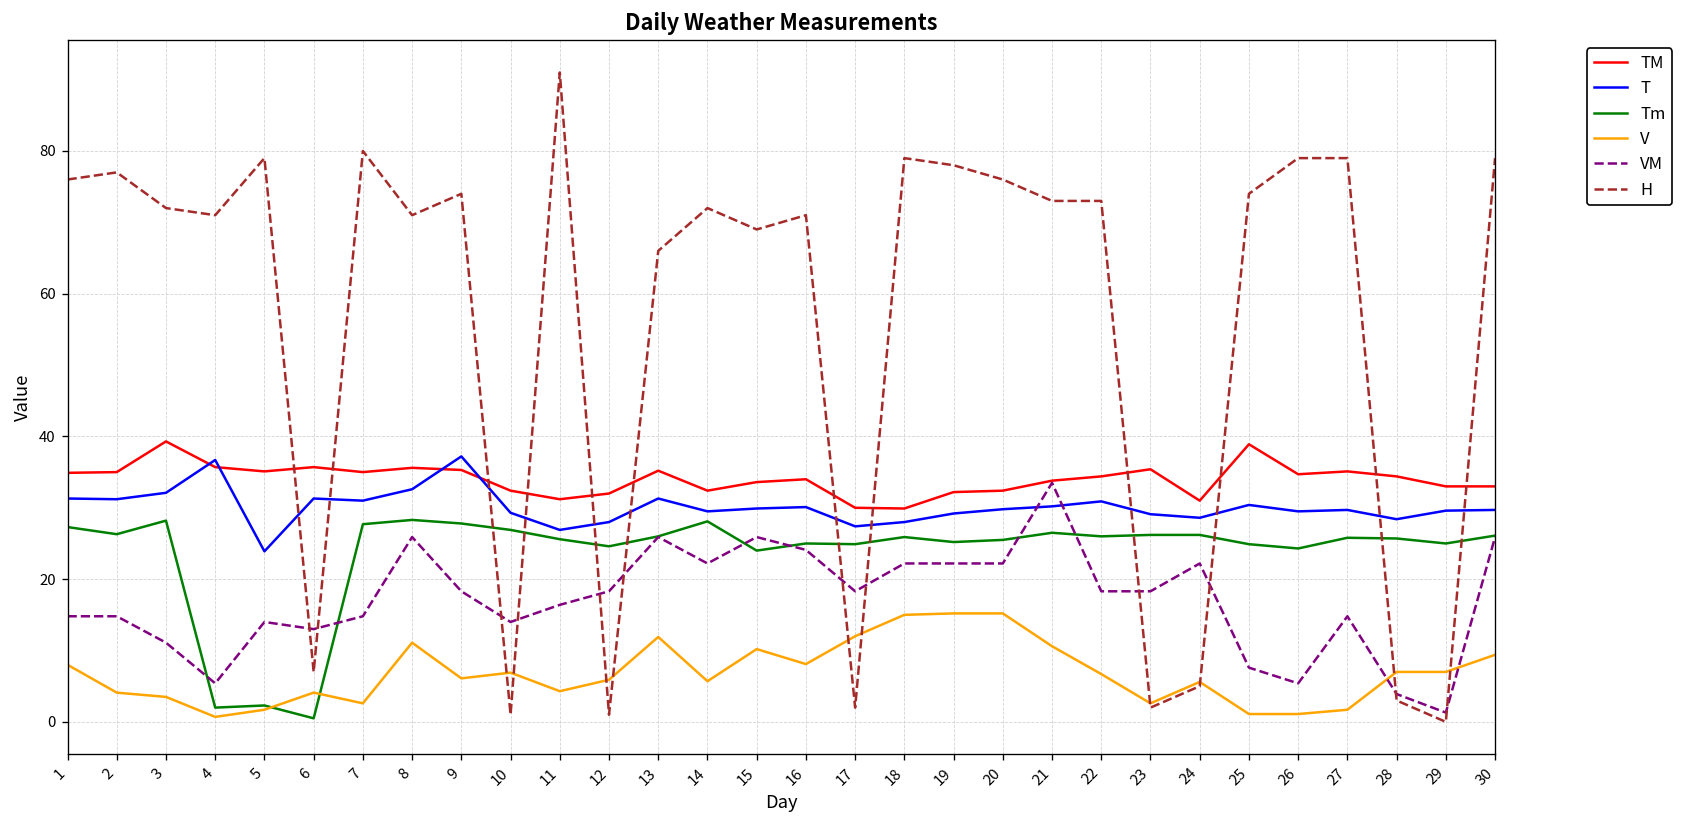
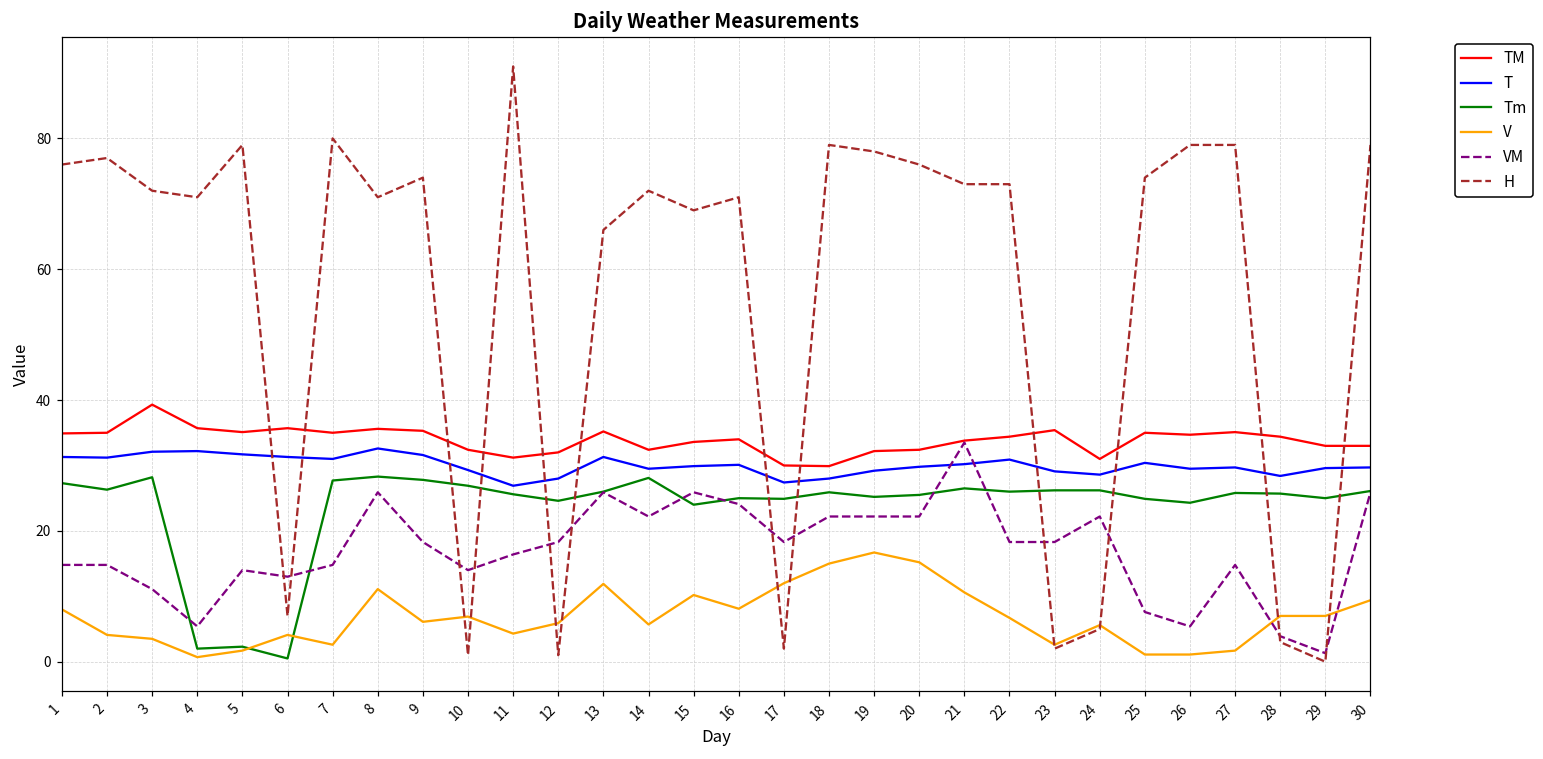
  {
    "TM": {
      "1": 35,
      "2": 35,
      "3": 39,
      "4": 36,
      "5": 35,
      "6": 36,
      "7": 35,
      "8": 36,
      "9": 35,
      "10": 32,
      "11": 31,
      "12": 32,
      "13": 35,
      "14": 32,
      "15": 34,
      "16": 34,
      "17": 30,
      "18": 30,
      "19": 32,
      "20": 32,
      "22": 34,
      "23": 35,
      "24": 31,
-     "25": 39,
+     "25": 35,
      "26": 35,
      "27": 35,
      "28": 34,
      "29": 33,
      "30": 33
    },
    "T": {
      "1": 31,
      "2": 31,
      "3": 32,
-     "4": 37,
-     "5": 24,
+     "4": 32,
+     "5": 32,
      "6": 31,
      "7": 31,
      "8": 33,
-     "9": 37,
+     "9": 32,
      "10": 29,
      "11": 27,
      "12": 28,
      "13": 31,
      "14": 30,
      "15": 30,
      "16": 30,
      "17": 27,
      "18": 28,
      "19": 29,
      "20": 30,
      "21": 30,
      "22": 31,
      "23": 29,
      "24": 29,
      "25": 30,
      "26": 30,
      "27": 30,
      "28": 28,
      "29": 30,
      "30": 30
    },
    "Tm": {
      "1": 27,
      "2": 26,
      "3": 28,
      "4": 2,
      "5": 2,
      "6": 1,
      "7": 28,
      "8": 28,
      "9": 28,
      "10": 27,
      "11": 26,
      "12": 25,
      "14": 28,
      "15": 24,
      "16": 25,
      "17": 25,
      "18": 26,
      "19": 25,
      "20": 26,
      "21": 27,
      "22": 26,
      "23": 26,
      "24": 26,
      "25": 25,
      "26": 24,
      "27": 26,
      "28": 26,
      "29": 25
    },
    "V": {
      "1": 8,
      "2": 4,
      "3": 4,
      "4": 1,
      "5": 2,
      "6": 4,
      "7": 3,
      "8": 11,
      "9": 6,
      "10": 7,
      "11": 4,
      "12": 6,
      "13": 12,
      "14": 6,
      "15": 10,
      "16": 8,
      "17": 12,
      "18": 15,
-     "19": 15,
+     "19": 17,
      "20": 15,
      "21": 11,
      "22": 7,
      "23": 3,
      "24": 6,
      "25": 1,
      "26": 1,
      "27": 2,
      "28": 7,
      "29": 7,
      "30": 9
    },
    "VM": {
      "1": 15,
      "2": 15,
      "3": 11,
      "4": 5,
      "5": 14,
      "6": 13,
      "7": 15,
      "8": 26,
      "9": 18,
      "10": 14,
      "11": 16,
      "12": 18,
      "14": 22,
      "15": 26,
      "16": 24,
      "17": 18,
      "18": 22,
      "19": 22,
      "20": 22,
      "22": 18,
      "23": 18,
      "24": 22,
      "25": 8,
      "26": 5,
      "27": 15,
      "28": 4,
      "29": 1
    },
    "H": {
      "1": 76,
      "2": 77,
      "3": 72,
      "4": 71,
      "5": 79,
      "6": 7,
      "7": 80,
      "8": 71,
      "9": 74,
      "10": 1,
      "11": 91,
      "12": 1,
      "13": 66,
      "14": 72,
      "15": 69,
      "16": 71,
      "17": 2,
      "18": 79,
      "19": 78,
      "20": 76,
      "21": 73,
      "22": 73,
      "23": 2,
      "24": 5,
      "25": 74,
      "26": 79,
      "27": 79,
      "28": 3,
      "29": 0,
      "30": 79
    }
  }
